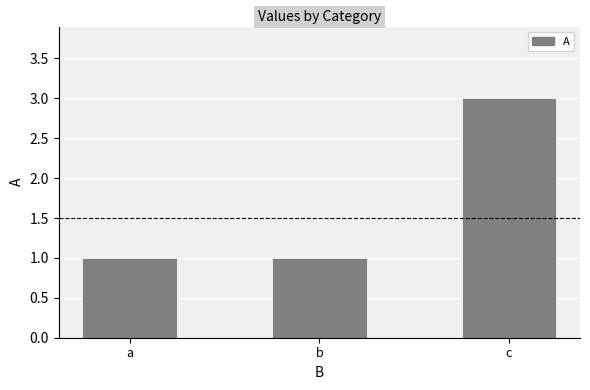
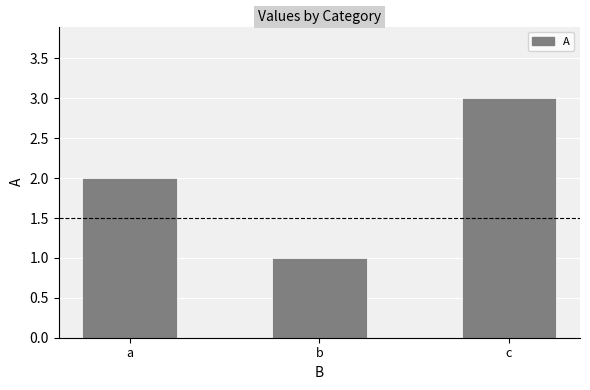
  {
-   "a": 1,
+   "a": 2,
    "b": 1,
    "c": 3
  }
